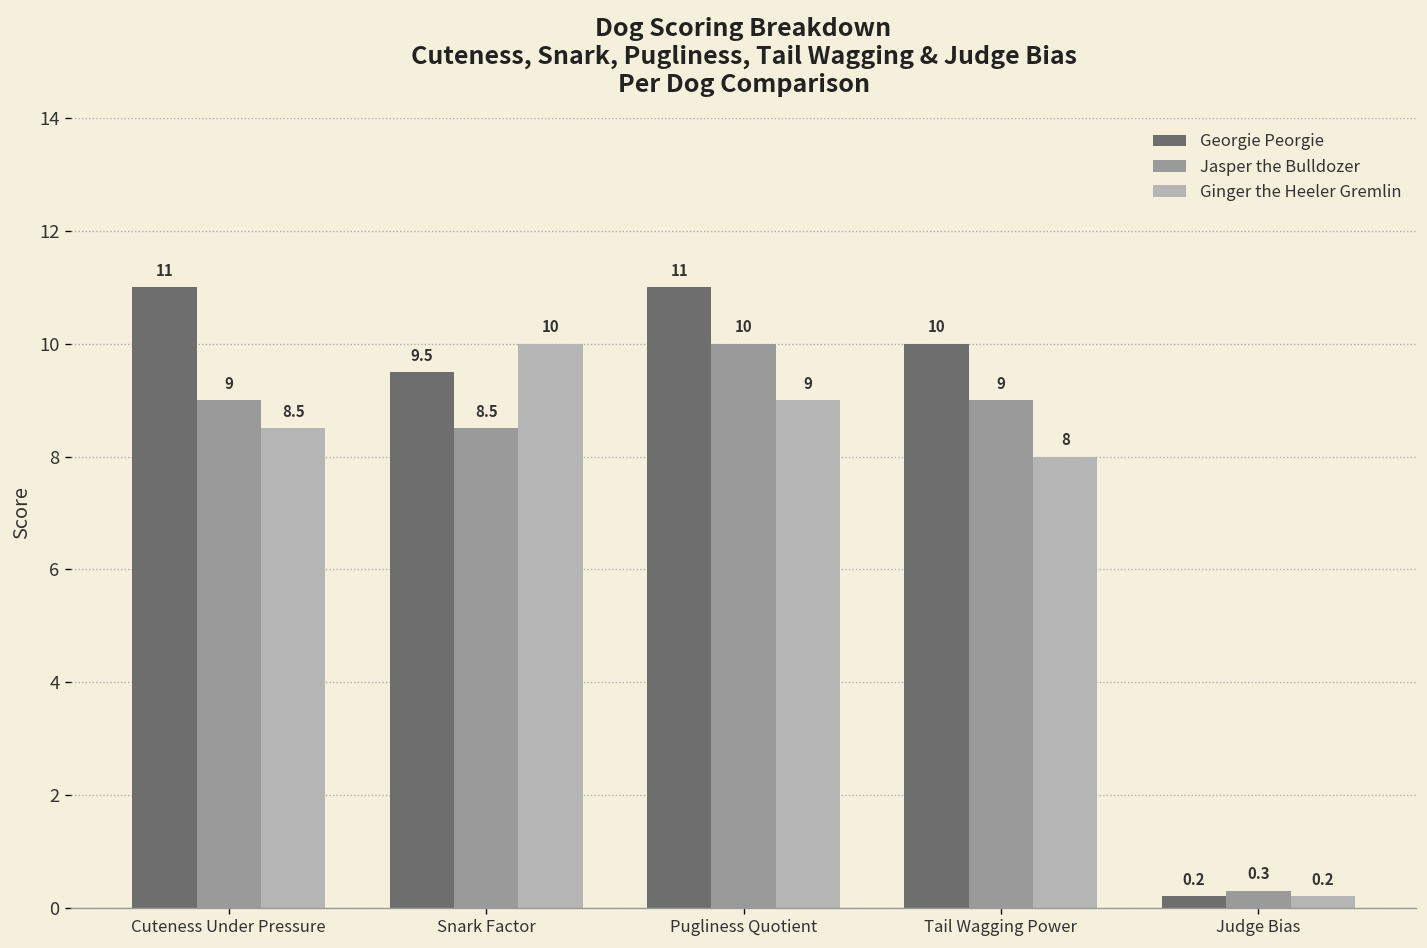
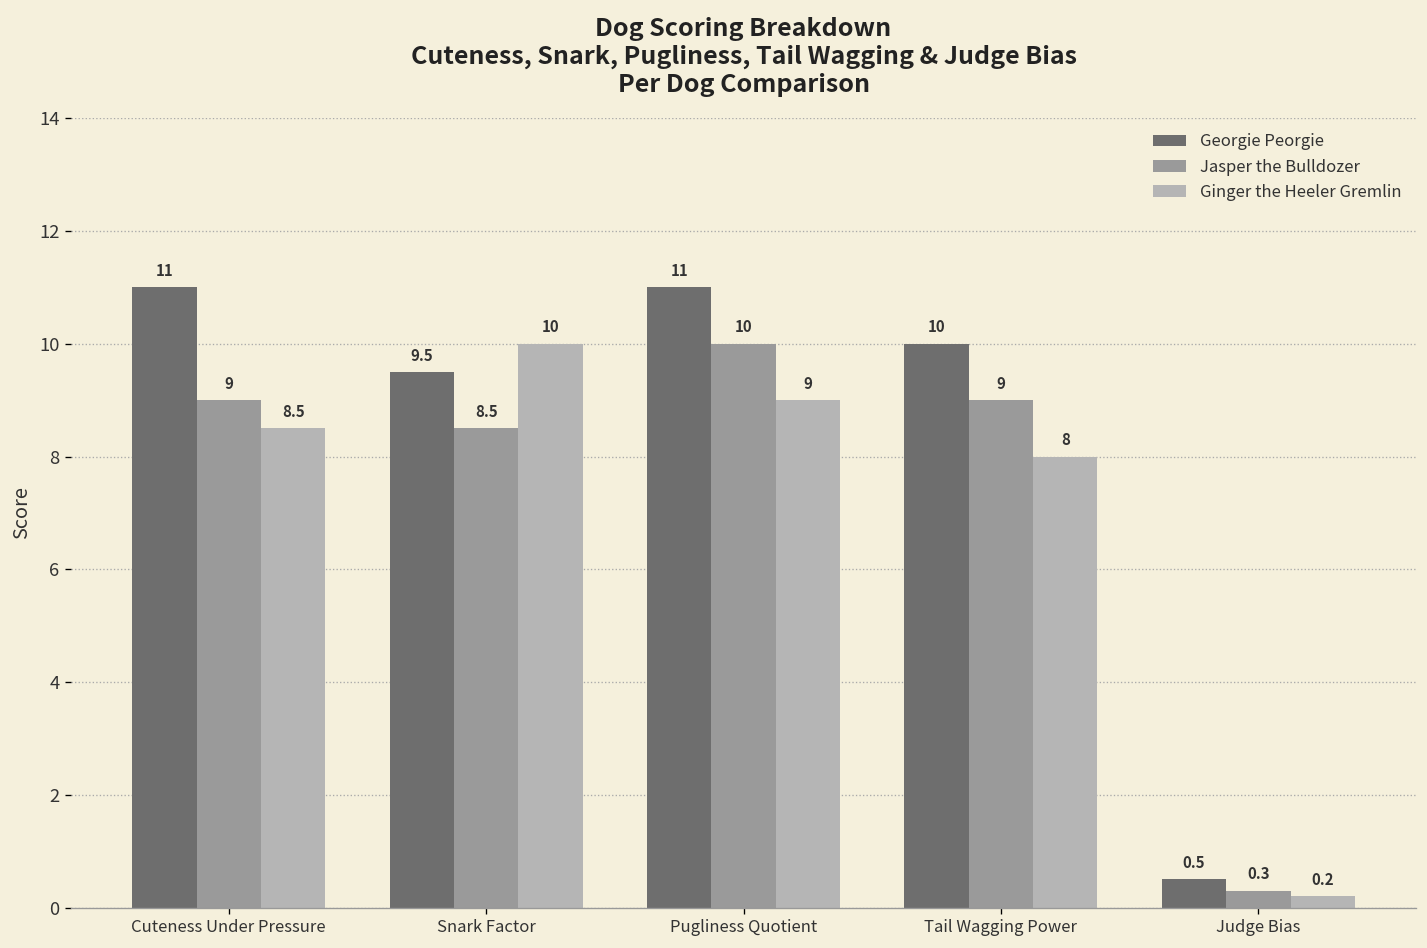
  {
    "Georgie Peorgie": {
      "Cuteness Under Pressure": 11,
      "Snark Factor": 9.5,
      "Pugliness Quotient": 11,
      "Tail Wagging Power": 10,
-     "Judge Bias": 0.2
+     "Judge Bias": 0.5
    }
  }
